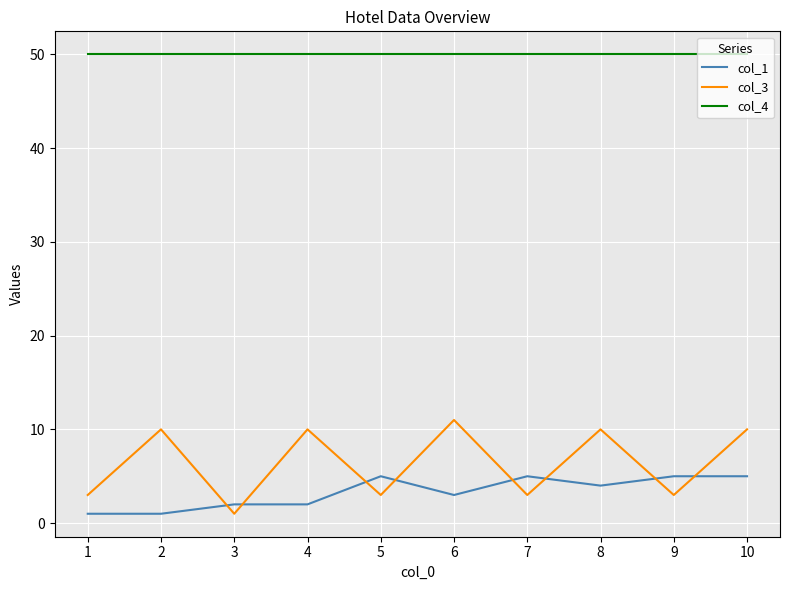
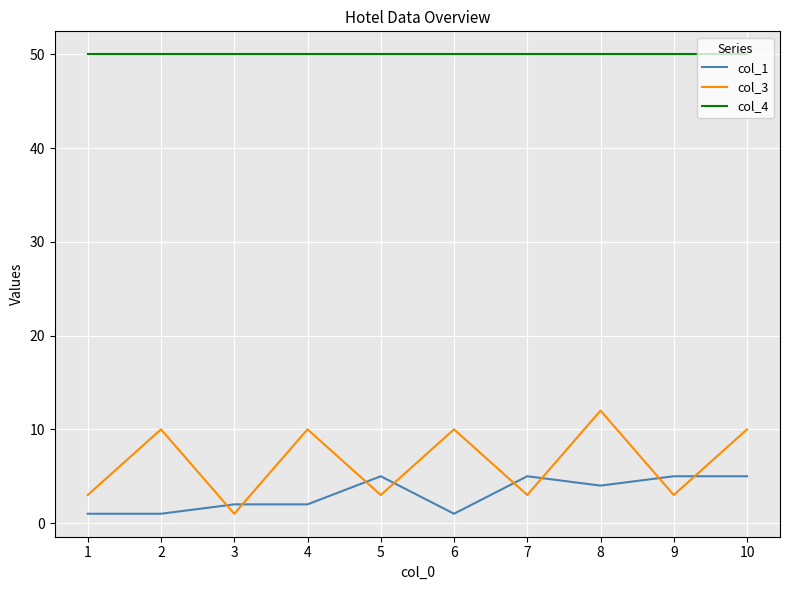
  {
    "col_1": {
      "1": 1,
      "2": 1,
      "3": 2,
      "4": 2,
      "5": 5,
-     "6": 3,
+     "6": 1,
      "7": 5,
      "8": 4,
      "9": 5,
      "10": 5
    },
    "col_3": {
      "1": 3,
      "2": 10,
      "3": 1,
      "4": 10,
      "5": 3,
-     "6": 11,
+     "6": 10,
      "7": 3,
-     "8": 10,
+     "8": 12,
      "9": 3,
      "10": 10
    },
    "col_4": {
      "1": 50,
      "2": 50,
      "3": 50,
      "4": 50,
      "5": 50,
      "6": 50,
      "7": 50,
      "8": 50,
      "9": 50
    }
  }
